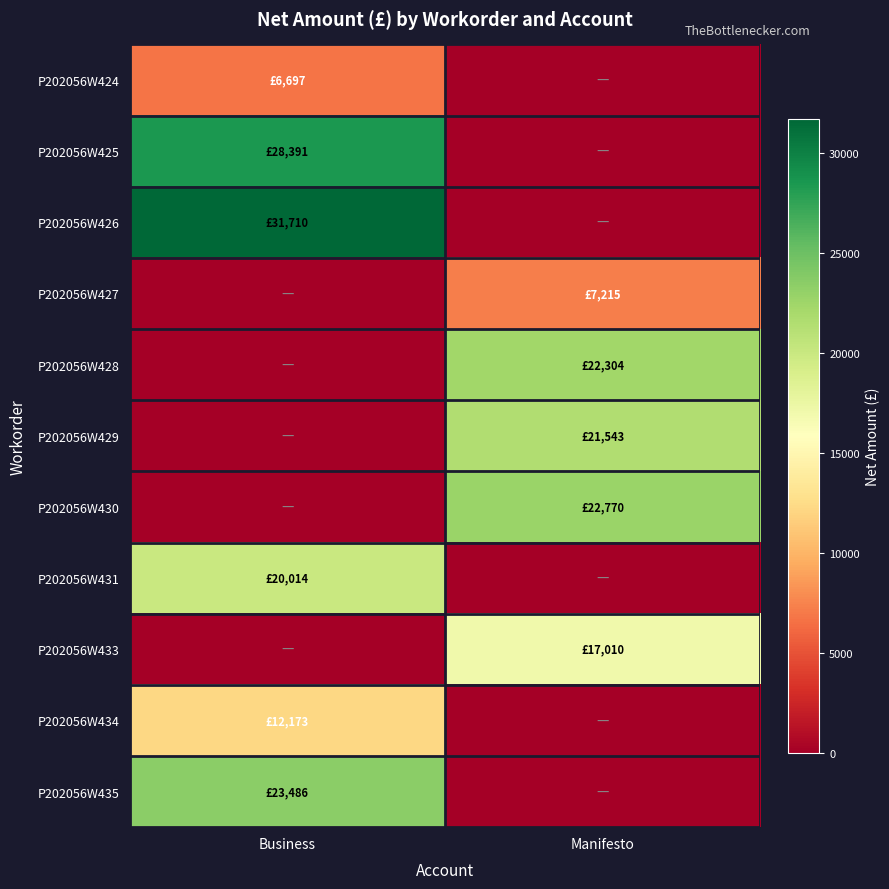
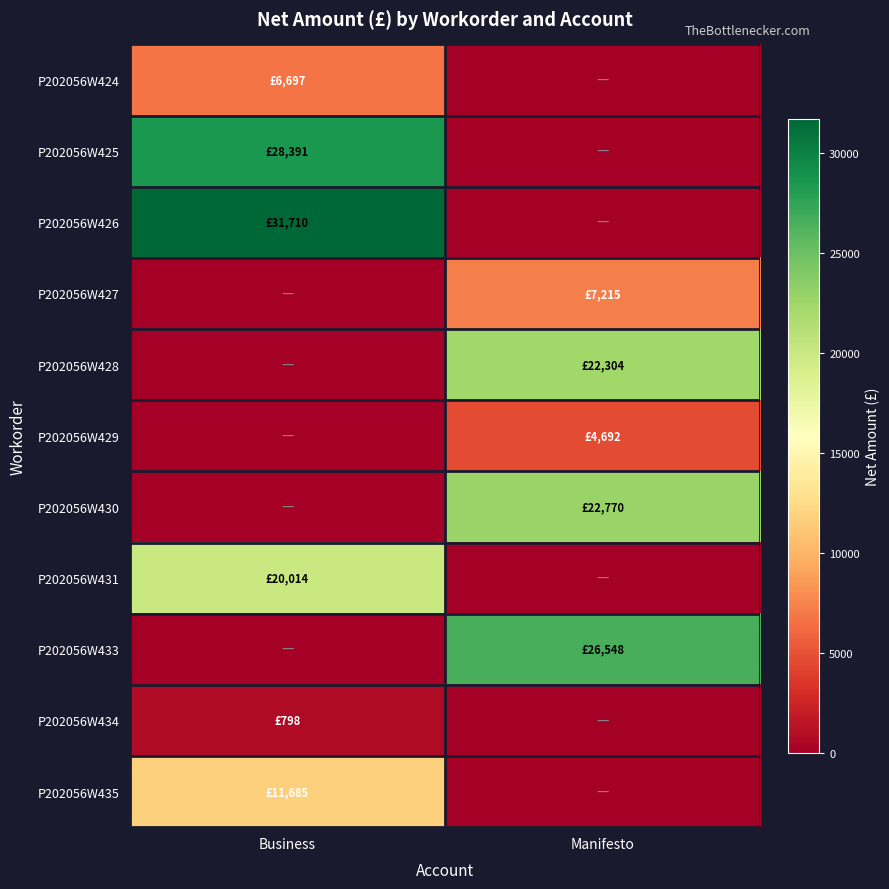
  {
    "P202056W424": {
      "Business": "£6,697"
    },
    "P202056W425": {
      "Business": "£28,391"
    },
    "P202056W426": {
      "Business": "£31,710"
    },
    "P202056W427": {
      "Manifesto": "£7,215"
    },
    "P202056W428": {
      "Manifesto": "£22,304"
    },
    "P202056W429": {
-     "Manifesto": "£21,543"
+     "Manifesto": "£4,692"
    },
    "P202056W430": {
      "Manifesto": "£22,770"
    },
    "P202056W431": {
      "Business": "£20,014"
    },
    "P202056W433": {
-     "Manifesto": "£17,010"
+     "Manifesto": "£26,548"
    },
    "P202056W434": {
-     "Business": "£12,173"
+     "Business": "£798"
    },
    "P202056W435": {
-     "Business": "£23,486"
+     "Business": "£11,685"
    }
  }
